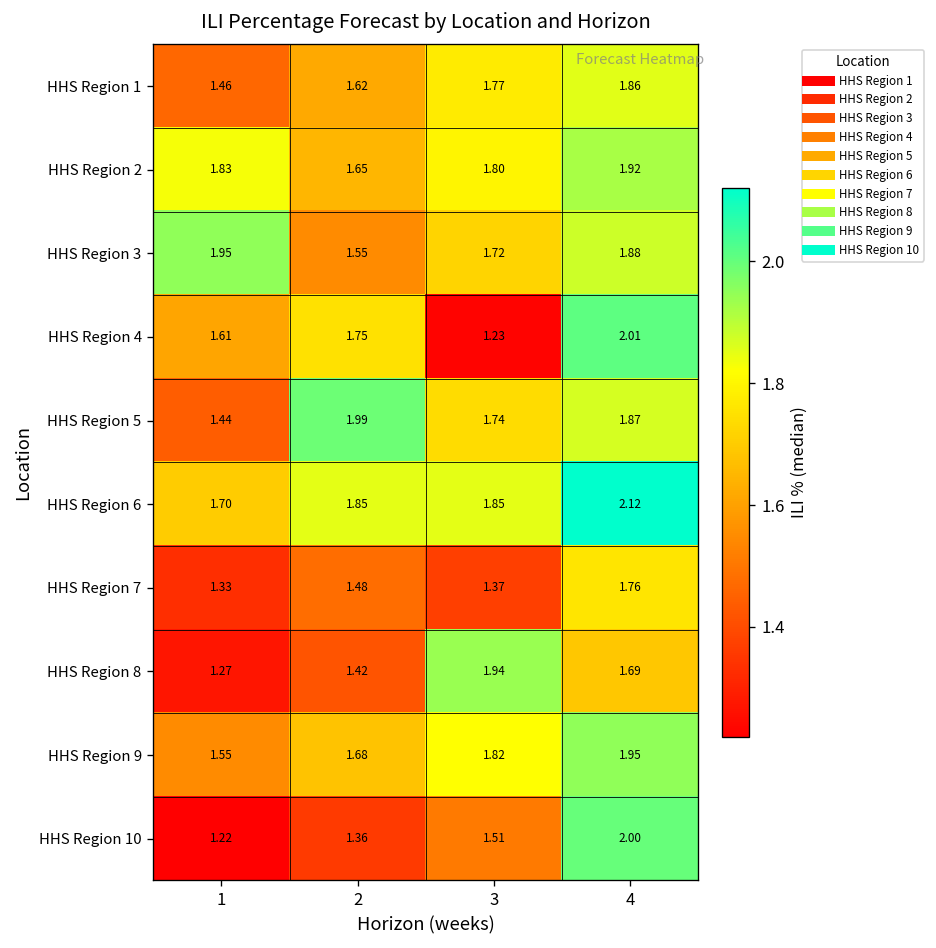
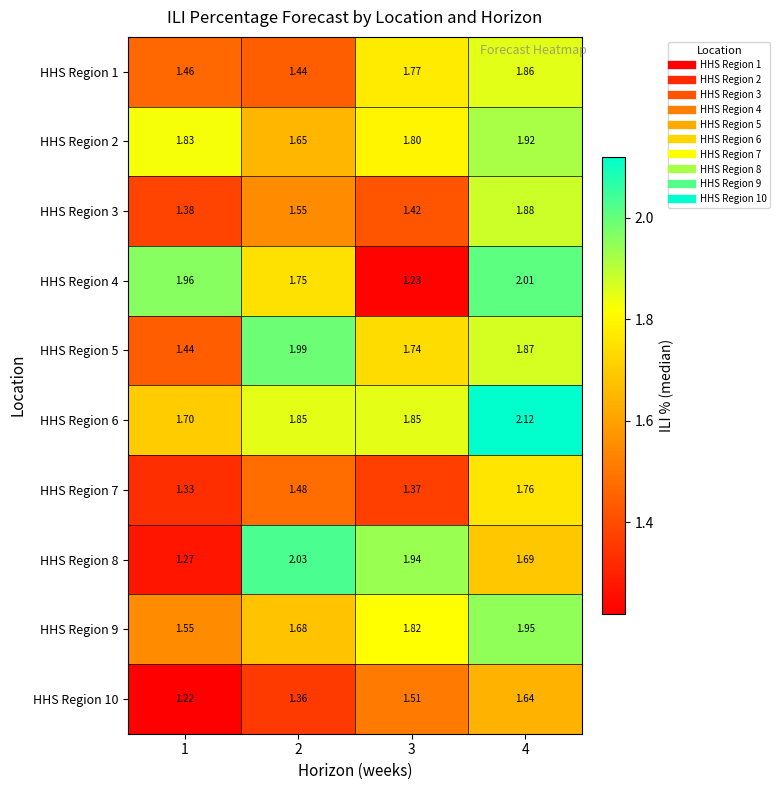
  {
    "HHS Region 1": {
      "1": 1.46,
-     "2": 1.62,
+     "2": 1.44,
      "3": 1.77
    },
    "HHS Region 2": {
      "1": 1.83,
      "2": 1.65,
      "3": 1.80,
      "4": 1.92
    },
    "HHS Region 3": {
-     "1": 1.95,
+     "1": 1.38,
      "2": 1.55,
-     "3": 1.72,
+     "3": 1.42,
      "4": 1.88
    },
    "HHS Region 4": {
-     "1": 1.61,
+     "1": 1.96,
      "2": 1.75,
      "3": 1.23,
      "4": 2.01
    },
    "HHS Region 5": {
      "1": 1.44,
      "2": 1.99,
      "3": 1.74,
      "4": 1.87
    },
    "HHS Region 6": {
      "1": 1.70,
      "2": 1.85,
      "3": 1.85,
      "4": 2.12
    },
    "HHS Region 7": {
      "1": 1.33,
      "2": 1.48,
      "3": 1.37,
      "4": 1.76
    },
    "HHS Region 8": {
      "1": 1.27,
-     "2": 1.42,
+     "2": 2.03,
      "3": 1.94,
      "4": 1.69
    },
    "HHS Region 9": {
      "1": 1.55,
      "2": 1.68,
      "3": 1.82,
      "4": 1.95
    },
    "HHS Region 10": {
      "1": 1.22,
      "2": 1.36,
      "3": 1.51,
-     "4": 2.00
+     "4": 1.64
    }
  }
